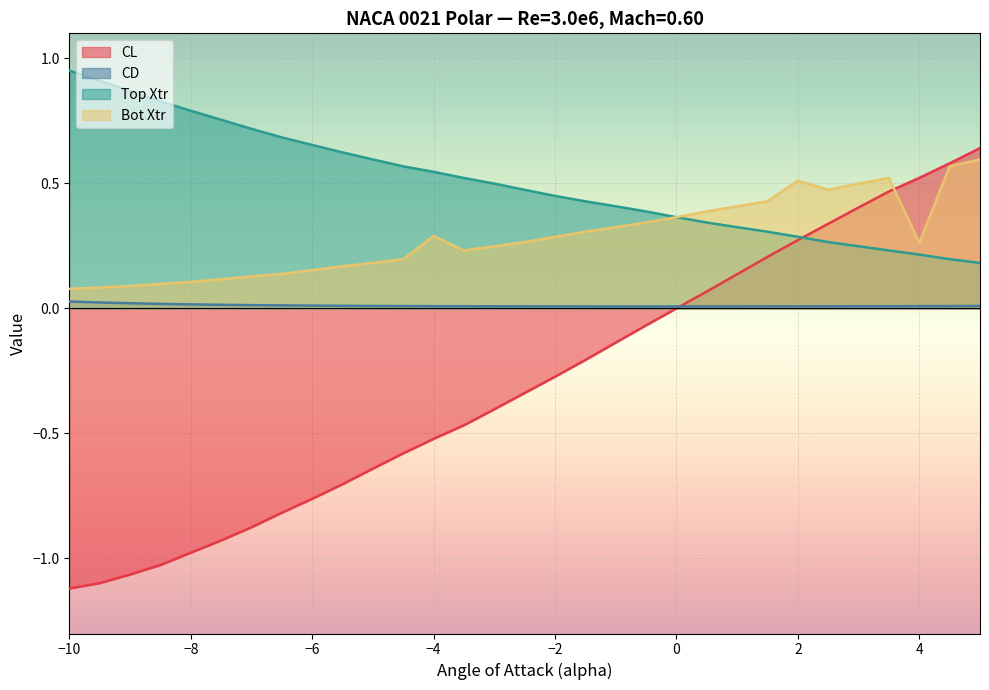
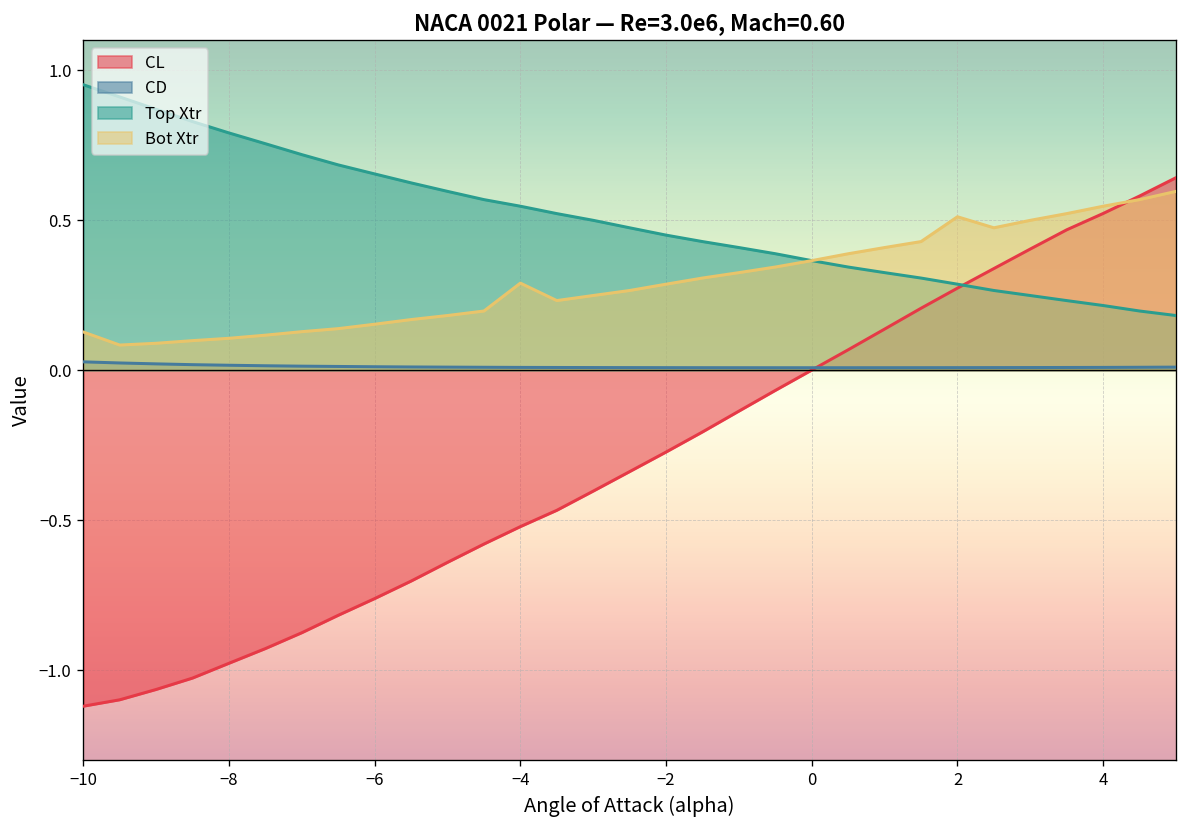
  {
    "Bot Xtr": {
-     "−10": 0.08,
+     "−10": 0.13,
      "−8": 0.11,
      "−6": 0.15,
      "−4": 0.29,
      "−2": 0.29,
      "2": 0.51,
-     "4": 0.26
+     "4": 0.55
    }
  }
